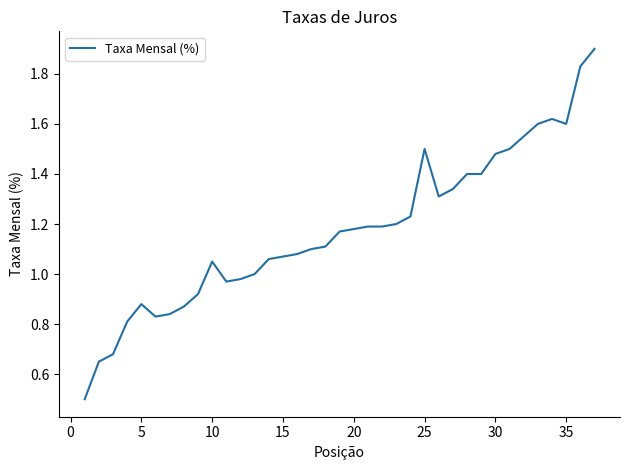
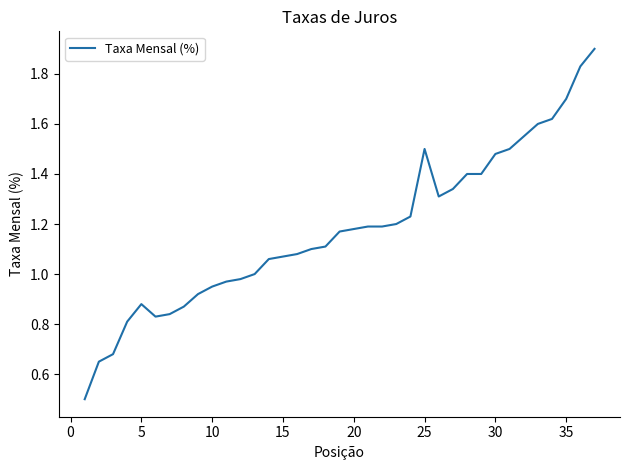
  {
    "5": 0.88,
-   "10": 1.05,
+   "10": 0.95,
    "15": 1.07,
    "20": 1.18,
    "25": 1.50,
    "30": 1.48,
-   "35": 1.6
+   "35": 1.7
  }
